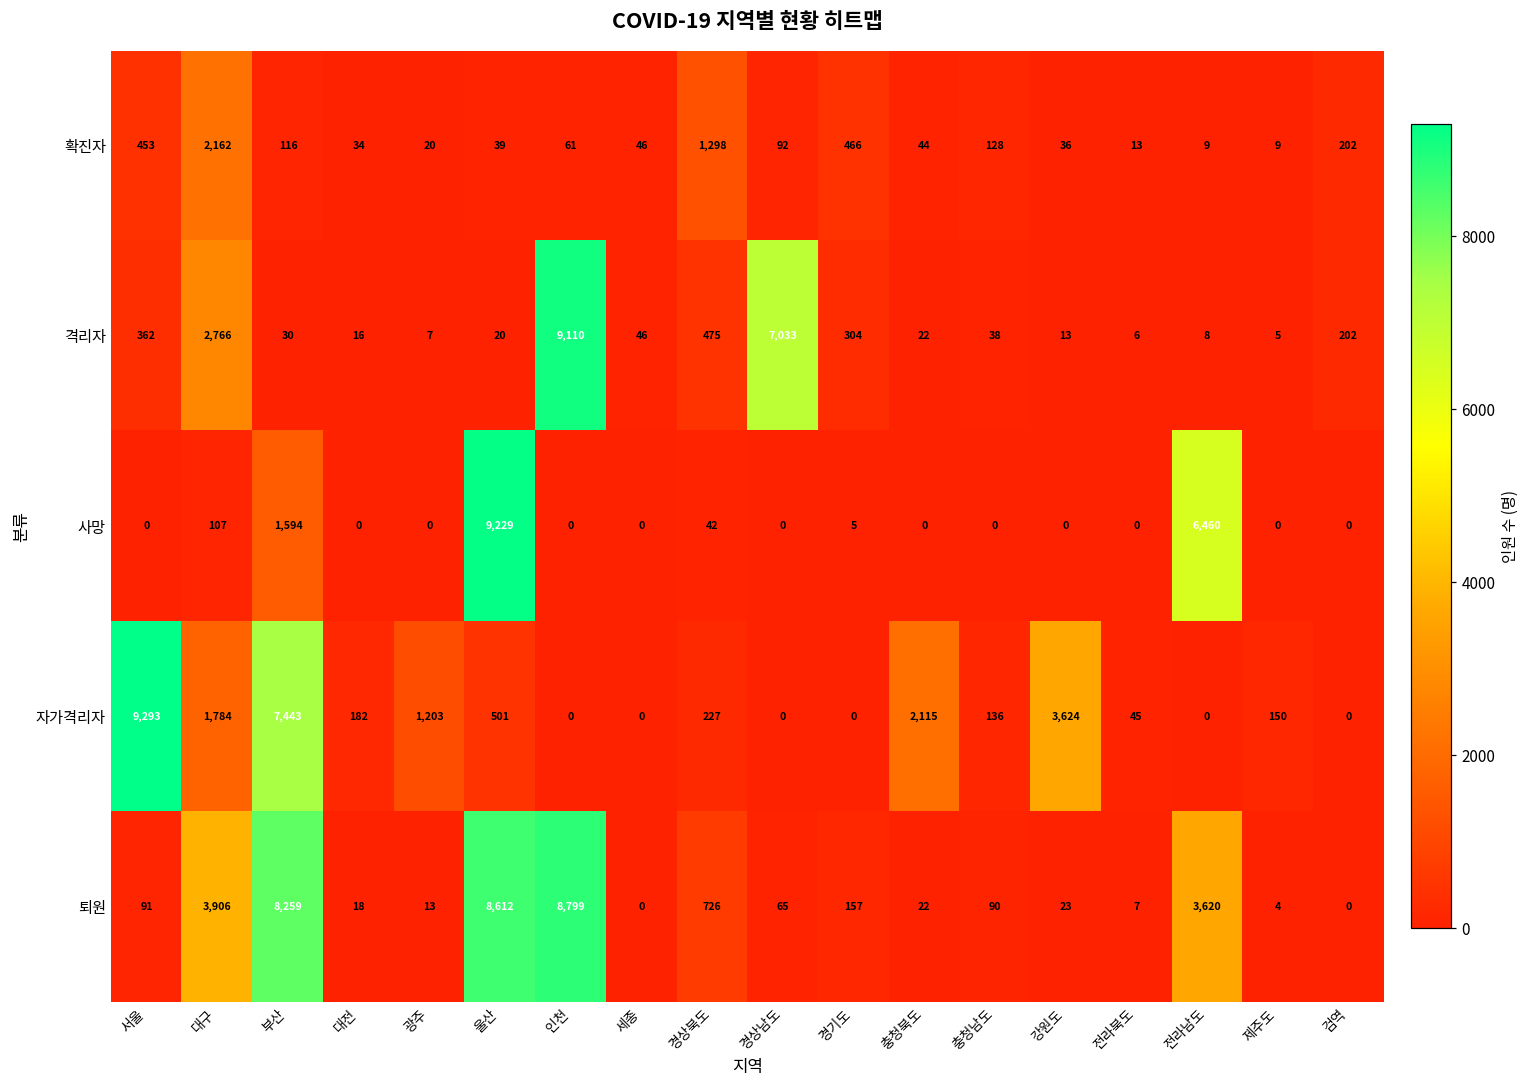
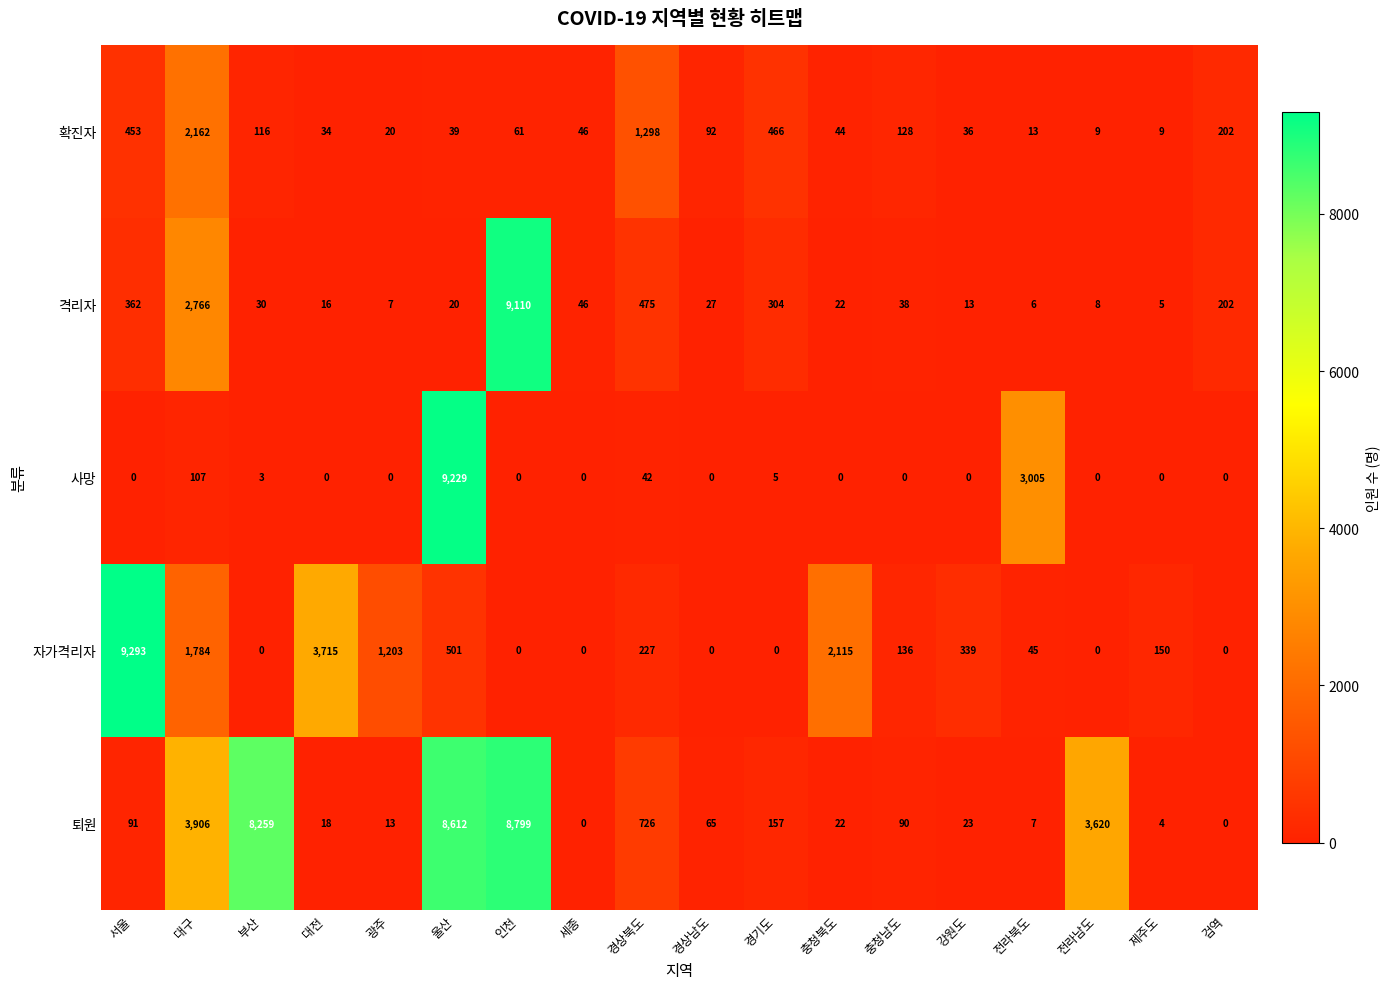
  {
    "확진자": {
      "서울": "453",
      "대구": "2,162",
      "부산": "116",
      "대전": "34",
      "광주": "20",
      "울산": "39",
      "인천": "61",
      "세종": "46",
      "경상북도": "1,298",
      "경상남도": "92",
      "경기도": "466",
      "충청북도": "44",
      "충청남도": "128",
      "강원도": "36",
      "전라북도": "13",
      "전라남도": "9",
      "제주도": "9",
      "검역": "202"
    },
    "격리자": {
      "서울": "362",
      "대구": "2,766",
      "부산": "30",
      "대전": "16",
      "광주": "7",
      "울산": "20",
      "인천": "9,110",
      "세종": "46",
      "경상북도": "475",
-     "경상남도": "7,033",
+     "경상남도": "27",
      "경기도": "304",
      "충청북도": "22",
      "충청남도": "38",
      "강원도": "13",
      "전라북도": "6",
      "전라남도": "8",
      "제주도": "5",
      "검역": "202"
    },
    "사망": {
      "서울": "0",
      "대구": "107",
-     "부산": "1,594",
+     "부산": "3",
      "대전": "0",
      "광주": "0",
      "울산": "9,229",
      "인천": "0",
      "세종": "0",
      "경상북도": "42",
      "경상남도": "0",
      "경기도": "5",
      "충청북도": "0",
      "충청남도": "0",
      "강원도": "0",
-     "전라북도": "0",
-     "전라남도": "6,460",
+     "전라북도": "3,005",
+     "전라남도": "0",
      "제주도": "0",
      "검역": "0"
    },
    "자가격리자": {
      "서울": "9,293",
      "대구": "1,784",
-     "부산": "7,443",
-     "대전": "182",
+     "부산": "0",
+     "대전": "3,715",
      "광주": "1,203",
      "울산": "501",
      "인천": "0",
      "세종": "0",
      "경상북도": "227",
      "경상남도": "0",
      "경기도": "0",
      "충청북도": "2,115",
      "충청남도": "136",
-     "강원도": "3,624",
+     "강원도": "339",
      "전라북도": "45",
      "전라남도": "0",
      "제주도": "150",
      "검역": "0"
    },
    "퇴원": {
      "서울": "91",
      "대구": "3,906",
      "부산": "8,259",
      "대전": "18",
      "광주": "13",
      "울산": "8,612",
      "인천": "8,799",
      "세종": "0",
      "경상북도": "726",
      "경상남도": "65",
      "경기도": "157",
      "충청북도": "22",
      "충청남도": "90",
      "강원도": "23",
      "전라북도": "7",
      "전라남도": "3,620",
      "제주도": "4",
      "검역": "0"
    }
  }
